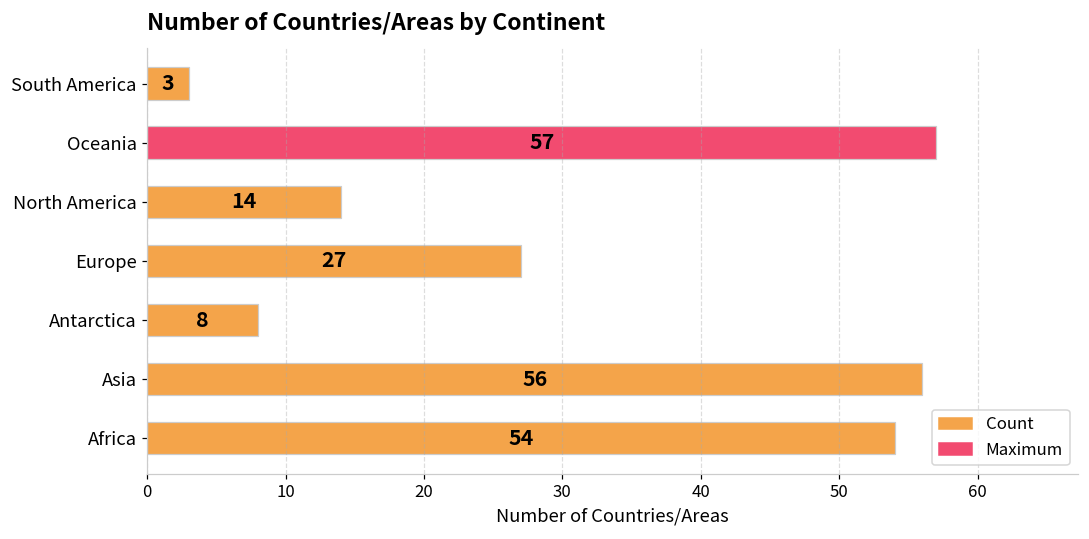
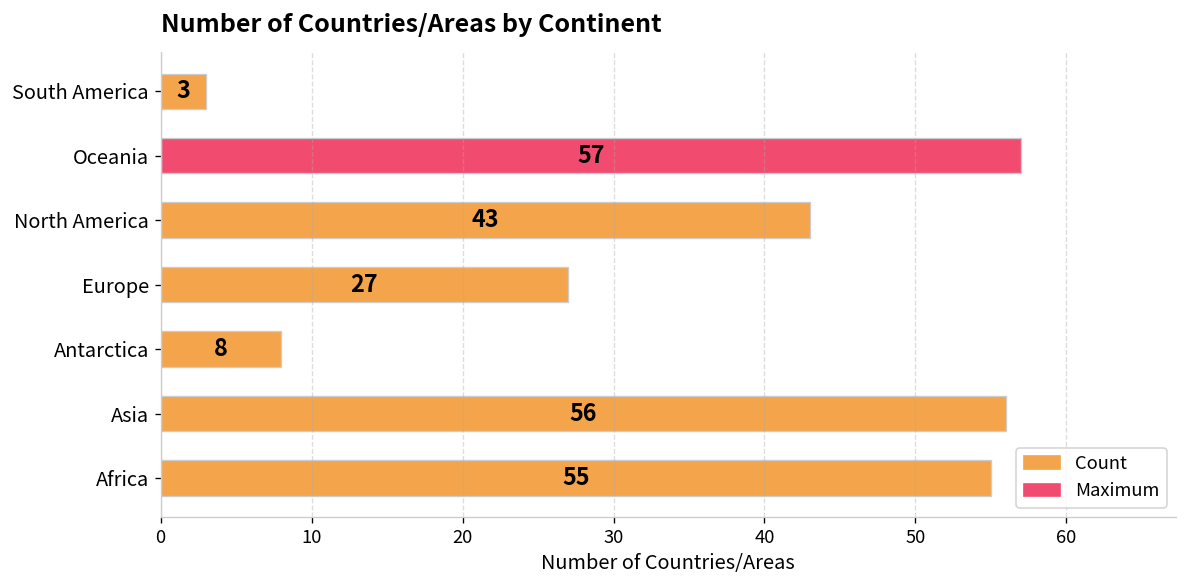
  {
    "South America": 3,
    "Oceania": 57,
-   "North America": 14,
+   "North America": 43,
    "Europe": 27,
    "Antarctica": 8,
    "Asia": 56,
-   "Africa": 54
+   "Africa": 55
  }
